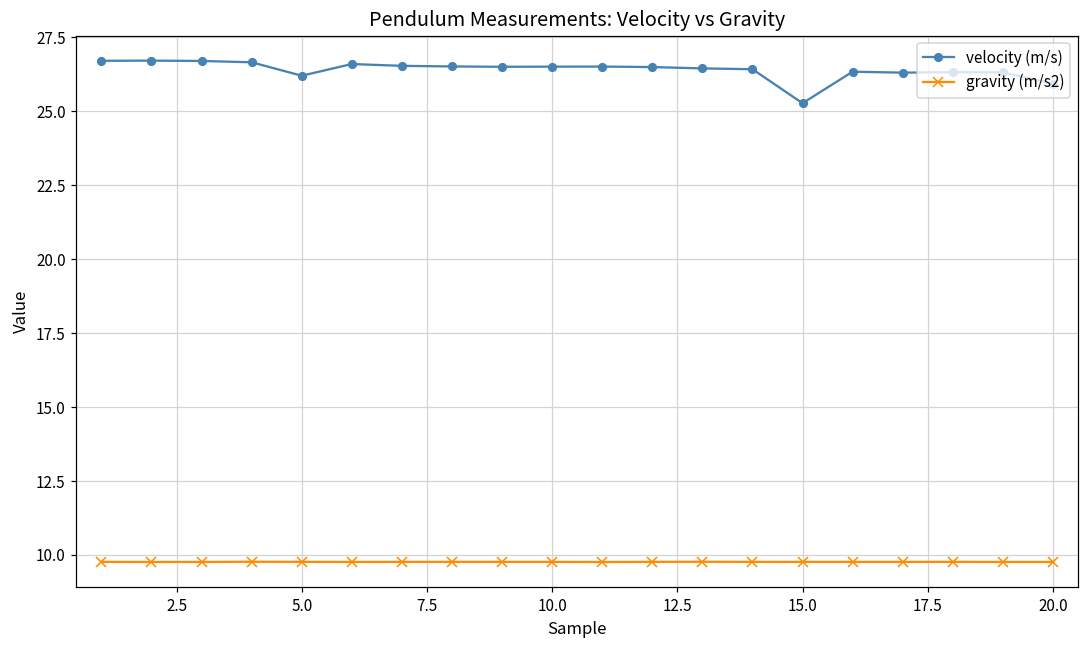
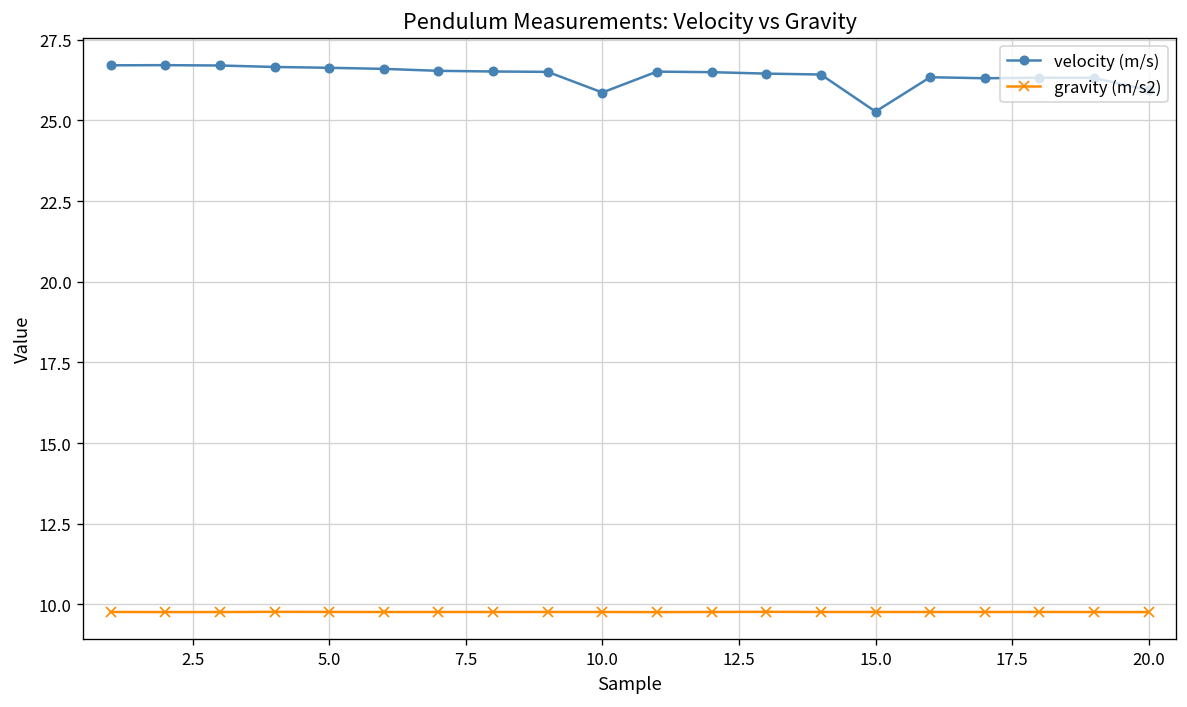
  {
    "velocity (m/s)": {
-     "5.0": 26.2,
-     "10.0": 26.5,
+     "5.0": 26.6,
+     "10.0": 25.9,
      "15.0": 25.3
    },
    "gravity (m/s2)": {
      "5.0": 9.8,
      "10.0": 9.8,
      "15.0": 9.8,
      "20.0": 9.8
    }
  }
